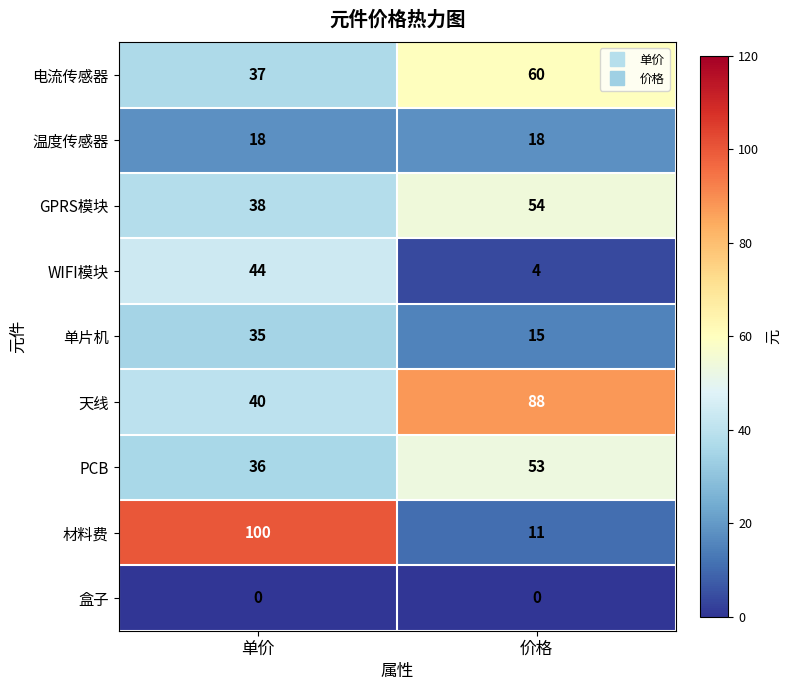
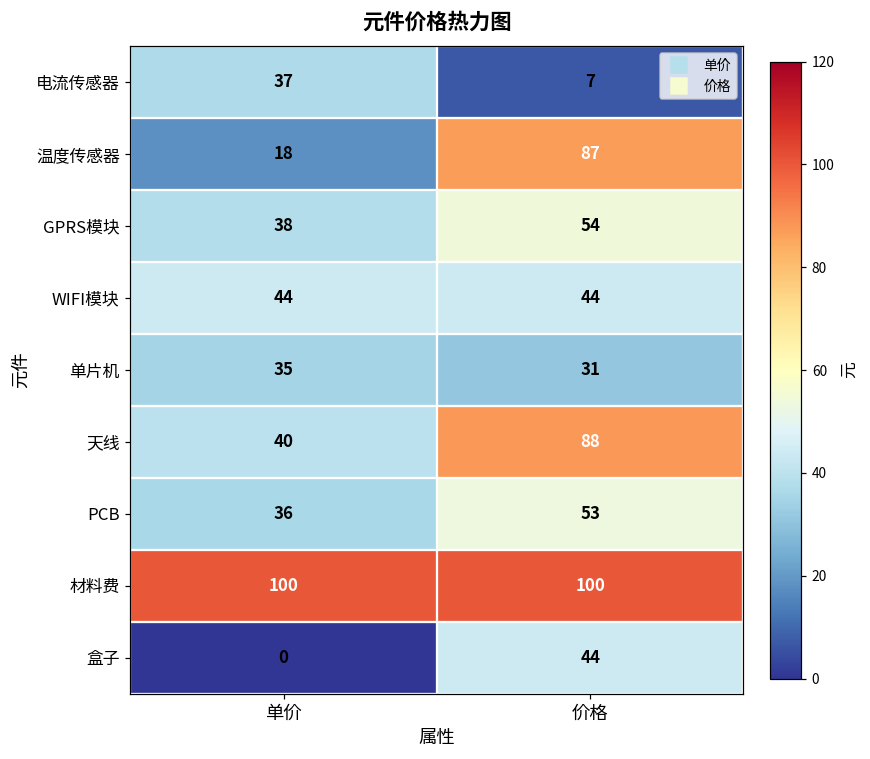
  {
    "电流传感器": {
      "单价": 37,
-     "价格": 60
+     "价格": 7
    },
    "温度传感器": {
      "单价": 18,
-     "价格": 18
+     "价格": 87
    },
    "GPRS模块": {
      "单价": 38,
      "价格": 54
    },
    "WIFI模块": {
      "单价": 44,
-     "价格": 4
+     "价格": 44
    },
    "单片机": {
      "单价": 35,
-     "价格": 15
+     "价格": 31
    },
    "天线": {
      "单价": 40,
      "价格": 88
    },
    "PCB": {
      "单价": 36,
      "价格": 53
    },
    "材料费": {
      "单价": 100,
-     "价格": 11
+     "价格": 100
    },
    "盒子": {
      "单价": 0,
-     "价格": 0
+     "价格": 44
    }
  }
